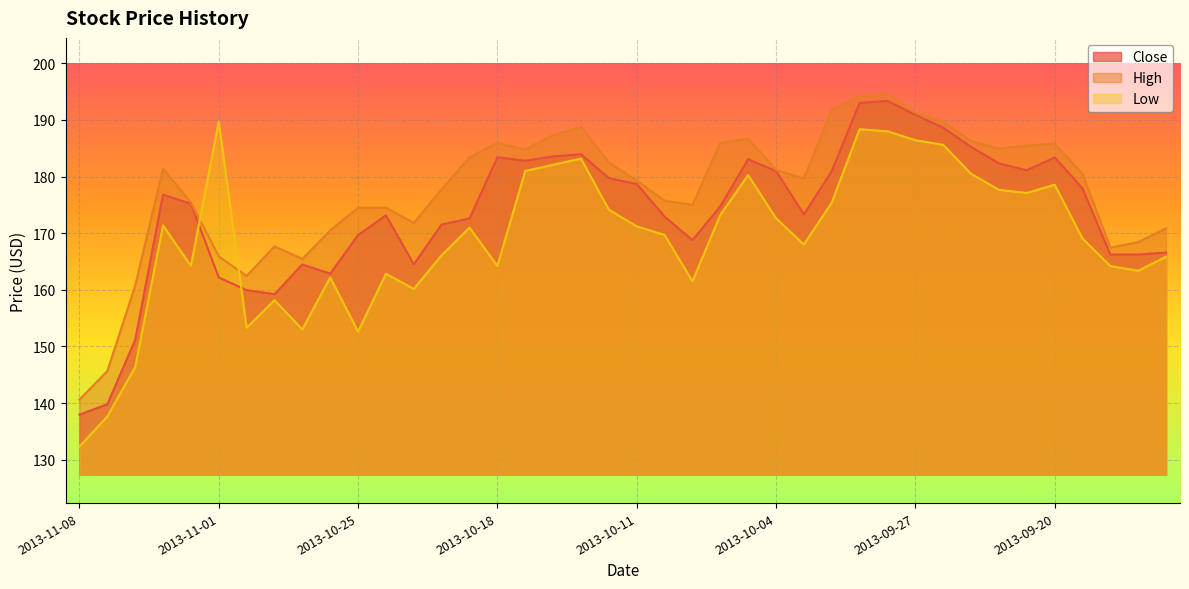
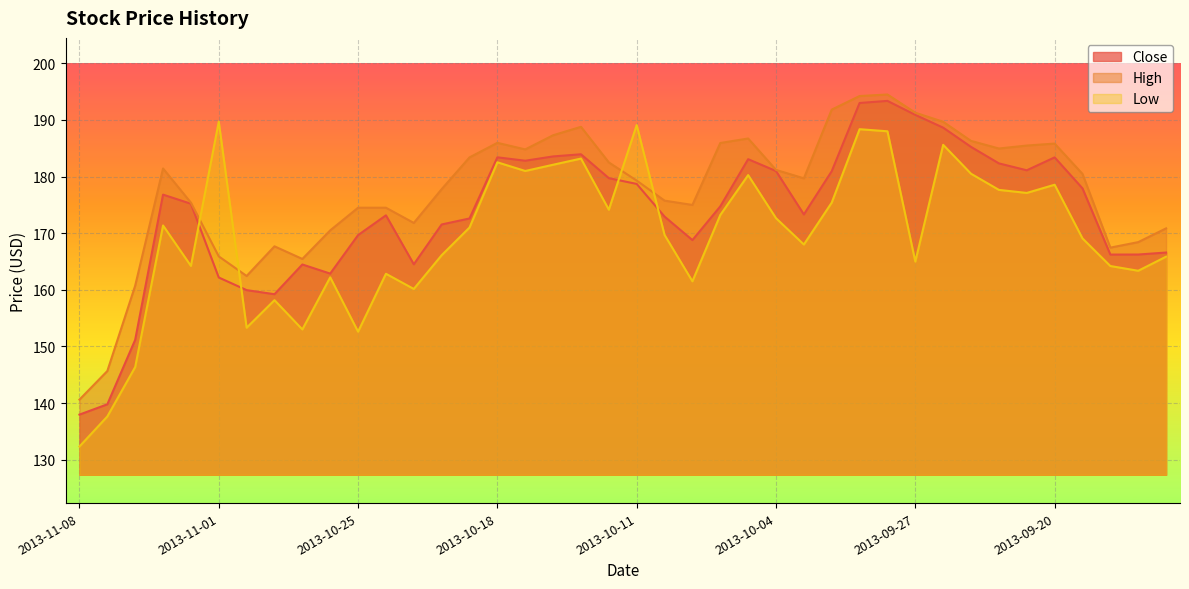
  {
    "Low": {
      "2013-11-08": 132,
      "2013-11-01": 190,
      "2013-10-25": 153,
-     "2013-10-18": 164,
-     "2013-10-11": 171,
+     "2013-10-18": 183,
+     "2013-10-11": 189,
      "2013-10-04": 173,
-     "2013-09-27": 186,
+     "2013-09-27": 165,
      "2013-09-20": 179
    }
  }
